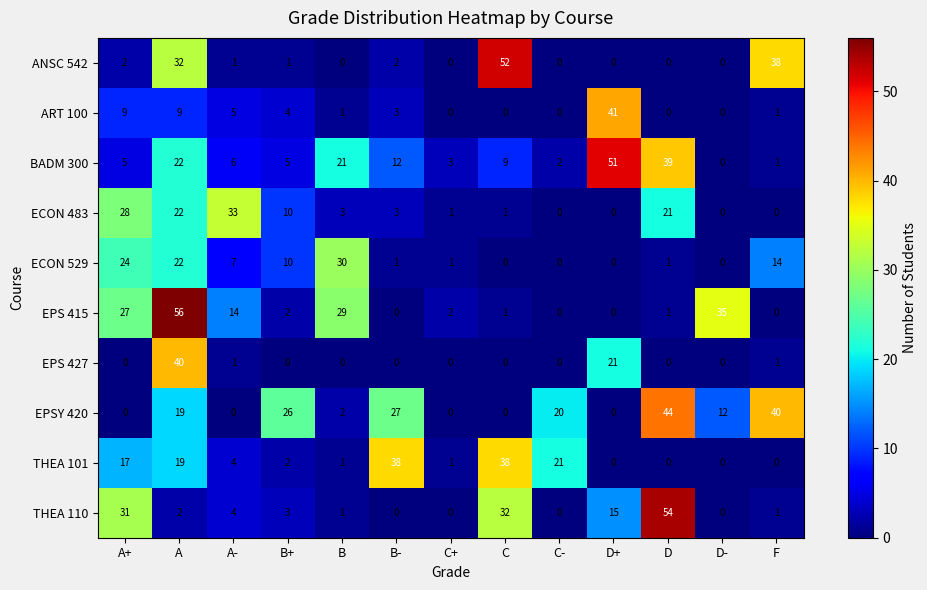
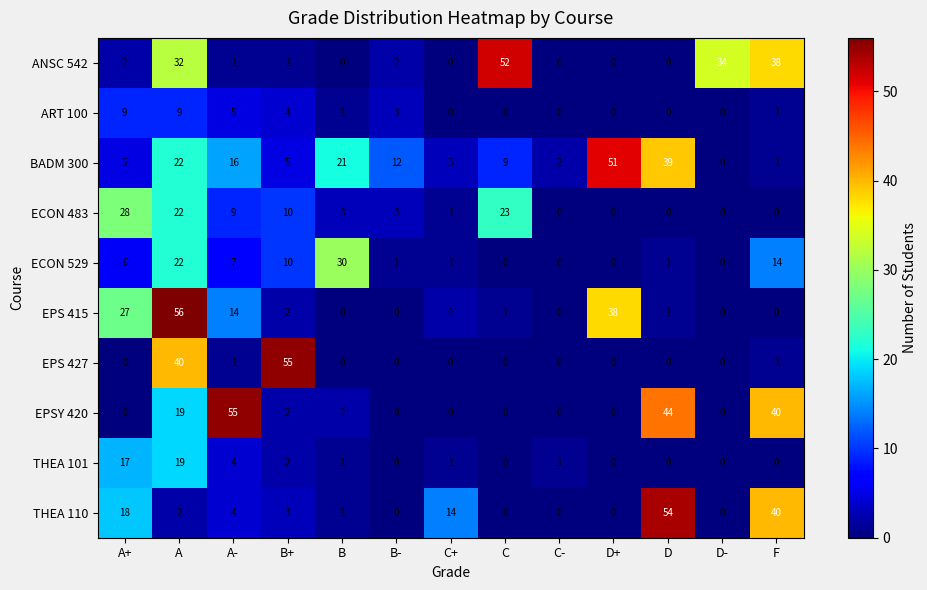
  {
    "ANSC 542": {
      "A+": 2,
      "A": 32,
      "A-": 1,
      "B+": 1,
      "B": 0,
      "B-": 2,
      "C+": 0,
      "C": 52,
      "C-": 0,
      "D+": 0,
      "D": 0,
-     "D-": 0,
+     "D-": 34,
      "F": 38
    },
    "ART 100": {
      "A+": 9,
      "A": 9,
      "A-": 5,
      "B+": 4,
      "B": 1,
      "B-": 3,
      "C+": 0,
      "C": 0,
      "C-": 0,
-     "D+": 41,
+     "D+": 0,
      "D": 0,
      "D-": 0,
      "F": 1
    },
    "BADM 300": {
      "A+": 5,
      "A": 22,
-     "A-": 6,
+     "A-": 16,
      "B+": 5,
      "B": 21,
      "B-": 12,
      "C+": 3,
      "C": 9,
      "C-": 2,
      "D+": 51,
      "D": 39,
      "D-": 0,
      "F": 1
    },
    "ECON 483": {
      "A+": 28,
      "A": 22,
-     "A-": 33,
+     "A-": 9,
      "B+": 10,
      "B": 3,
      "B-": 3,
      "C+": 1,
-     "C": 1,
+     "C": 23,
      "C-": 0,
      "D+": 0,
-     "D": 21,
+     "D": 0,
      "D-": 0,
      "F": 0
    },
    "ECON 529": {
-     "A+": 24,
+     "A+": 6,
      "A": 22,
      "A-": 7,
      "B+": 10,
      "B": 30,
      "B-": 1,
      "C+": 1,
      "C": 0,
      "C-": 0,
      "D+": 0,
      "D": 1,
      "D-": 0,
      "F": 14
    },
    "EPS 415": {
      "A+": 27,
      "A": 56,
      "A-": 14,
      "B+": 2,
-     "B": 29,
+     "B": 0,
      "B-": 0,
      "C+": 2,
      "C": 1,
      "C-": 0,
-     "D+": 0,
+     "D+": 38,
      "D": 1,
-     "D-": 35,
+     "D-": 0,
      "F": 0
    },
    "EPS 427": {
      "A+": 0,
      "A": 40,
      "A-": 1,
-     "B+": 0,
+     "B+": 55,
      "B": 0,
      "B-": 0,
      "C+": 0,
      "C": 0,
      "C-": 0,
-     "D+": 21,
+     "D+": 0,
      "D": 0,
      "D-": 0,
      "F": 1
    },
    "EPSY 420": {
      "A+": 0,
      "A": 19,
-     "A-": 0,
-     "B+": 26,
+     "A-": 55,
+     "B+": 2,
      "B": 2,
-     "B-": 27,
+     "B-": 0,
      "C+": 0,
      "C": 0,
-     "C-": 20,
+     "C-": 0,
      "D+": 0,
      "D": 44,
-     "D-": 12,
+     "D-": 0,
      "F": 40
    },
    "THEA 101": {
      "A+": 17,
      "A": 19,
      "A-": 4,
      "B+": 2,
      "B": 1,
-     "B-": 38,
+     "B-": 0,
      "C+": 1,
-     "C": 38,
-     "C-": 21,
+     "C": 0,
+     "C-": 1,
      "D+": 0,
      "D": 0,
      "D-": 0,
      "F": 0
    },
    "THEA 110": {
-     "A+": 31,
+     "A+": 18,
      "A": 2,
      "A-": 4,
      "B+": 3,
      "B": 1,
      "B-": 0,
-     "C+": 0,
-     "C": 32,
+     "C+": 14,
+     "C": 0,
      "C-": 0,
-     "D+": 15,
+     "D+": 0,
      "D": 54,
      "D-": 0,
-     "F": 1
+     "F": 40
    }
  }
